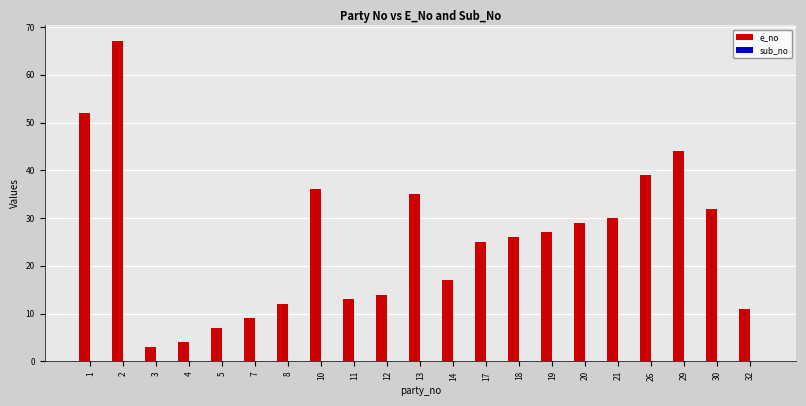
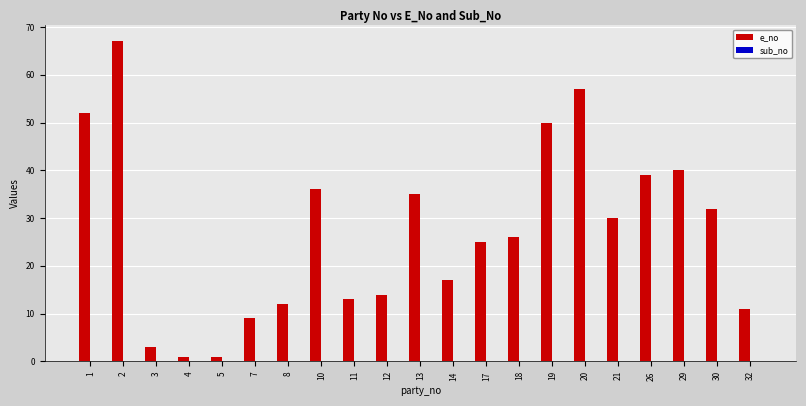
  {
    "e_no": {
      "1": 52,
      "2": 67,
      "3": 3,
-     "4": 4,
-     "5": 7,
+     "4": 1,
+     "5": 1,
      "7": 9,
      "8": 12,
      "10": 36,
      "11": 13,
      "12": 14,
      "13": 35,
      "14": 17,
      "17": 25,
      "18": 26,
-     "19": 27,
-     "20": 29,
+     "19": 50,
+     "20": 57,
      "21": 30,
      "26": 39,
-     "29": 44,
+     "29": 40,
      "30": 32,
      "32": 11
    },
    "sub_no": {
      "1": 0,
      "2": 0,
      "3": 0,
      "4": 0,
      "5": 0,
      "7": 0,
      "8": 0,
      "10": 0,
      "11": 0,
      "12": 0,
      "13": 0,
      "14": 0,
      "17": 0,
      "18": 0,
      "19": 0,
      "20": 0,
      "21": 0,
      "26": 0,
      "29": 0,
      "30": 0,
      "32": 0
    }
  }
